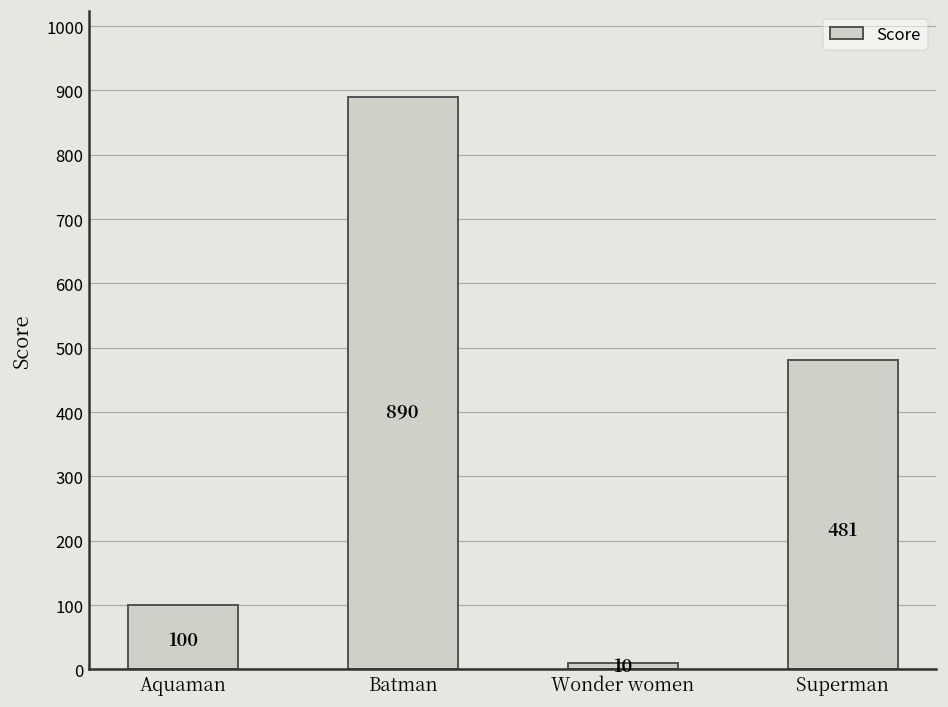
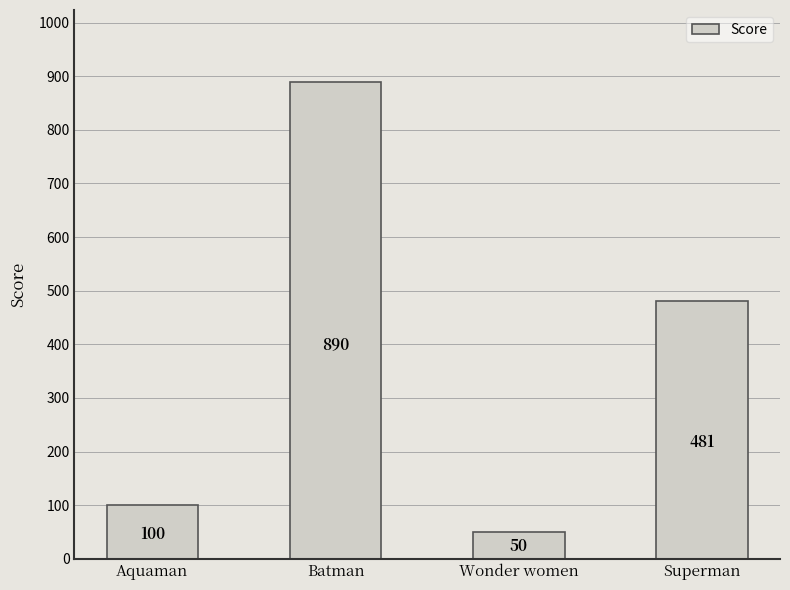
  {
    "Aquaman": 100,
    "Batman": 890,
-   "Wonder women": 10,
+   "Wonder women": 50,
    "Superman": 481
  }
